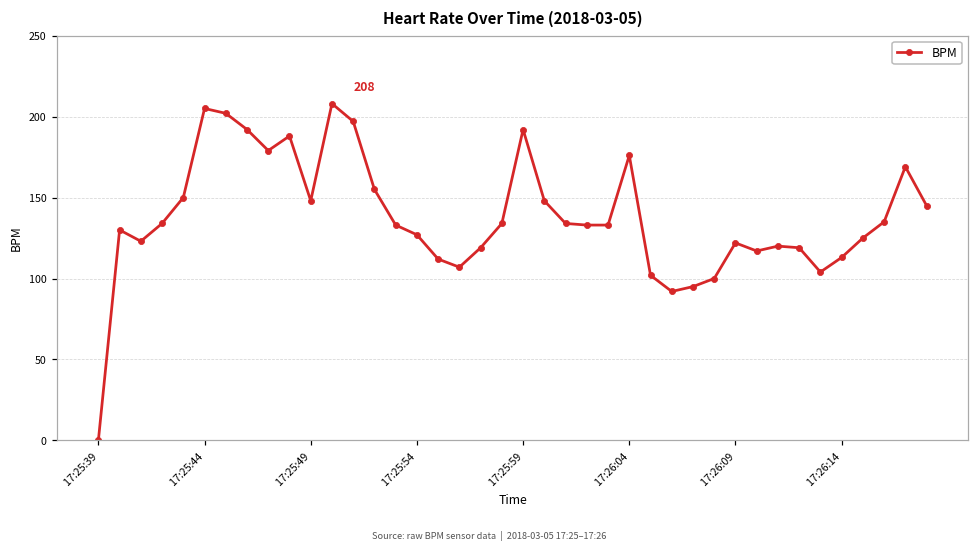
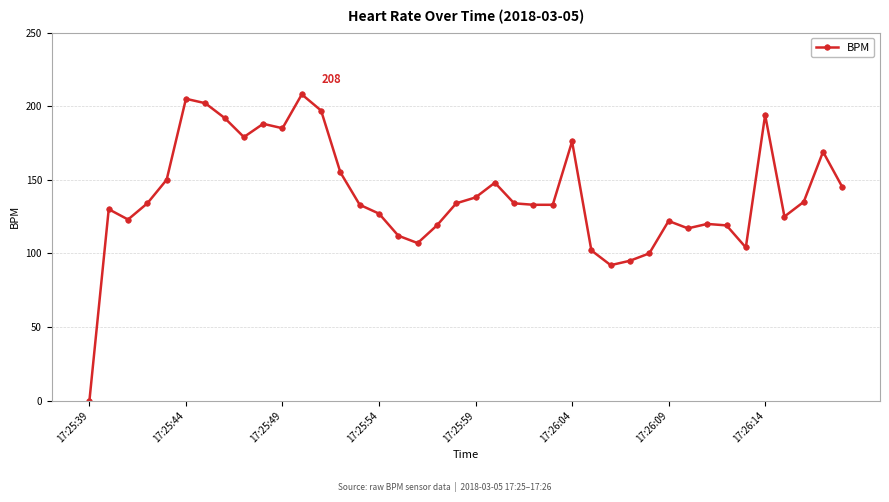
  {
    "17:25:39": 0,
    "17:25:44": 205,
-   "17:25:49": 148,
+   "17:25:49": 185,
    "17:25:54": 127,
-   "17:25:59": 192,
+   "17:25:59": 138,
    "17:26:04": 176,
    "17:26:09": 122,
-   "17:26:14": 113
+   "17:26:14": 194
  }
